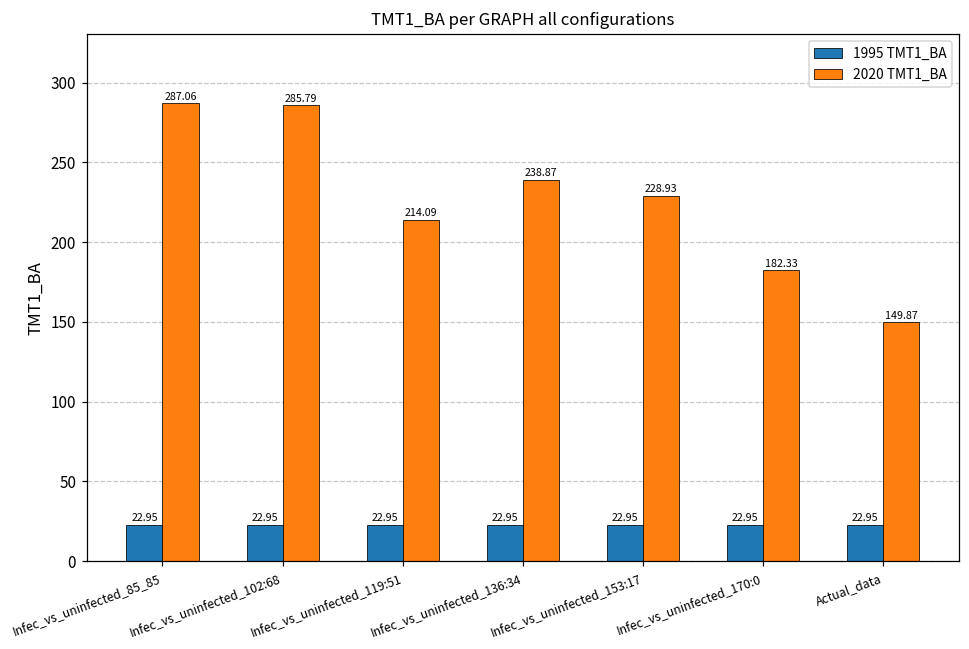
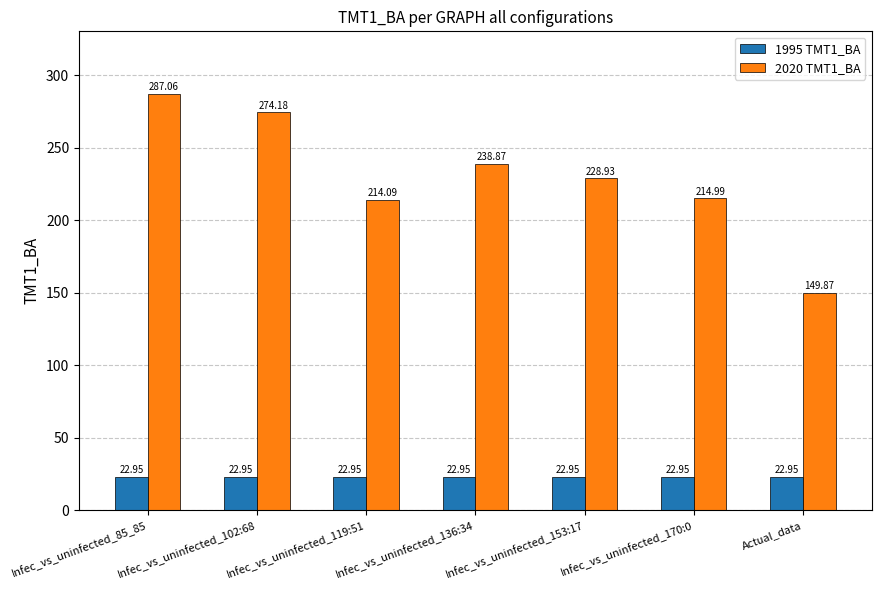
  {
    "1995 TMT1_BA": {
      "Infec_vs_uninfected_85_85": 22.95,
      "Infec_vs_uninfected_102:68": 22.95,
      "Infec_vs_uninfected_119:51": 22.95,
      "Infec_vs_uninfected_136:34": 22.95,
      "Infec_vs_uninfected_153:17": 22.95,
      "Infec_vs_uninfected_170:0": 22.95,
      "Actual_data": 22.95
    },
    "2020 TMT1_BA": {
      "Infec_vs_uninfected_85_85": 287.06,
-     "Infec_vs_uninfected_102:68": 285.79,
+     "Infec_vs_uninfected_102:68": 274.18,
      "Infec_vs_uninfected_119:51": 214.09,
      "Infec_vs_uninfected_136:34": 238.87,
      "Infec_vs_uninfected_153:17": 228.93,
-     "Infec_vs_uninfected_170:0": 182.33,
+     "Infec_vs_uninfected_170:0": 214.99,
      "Actual_data": 149.87
    }
  }
